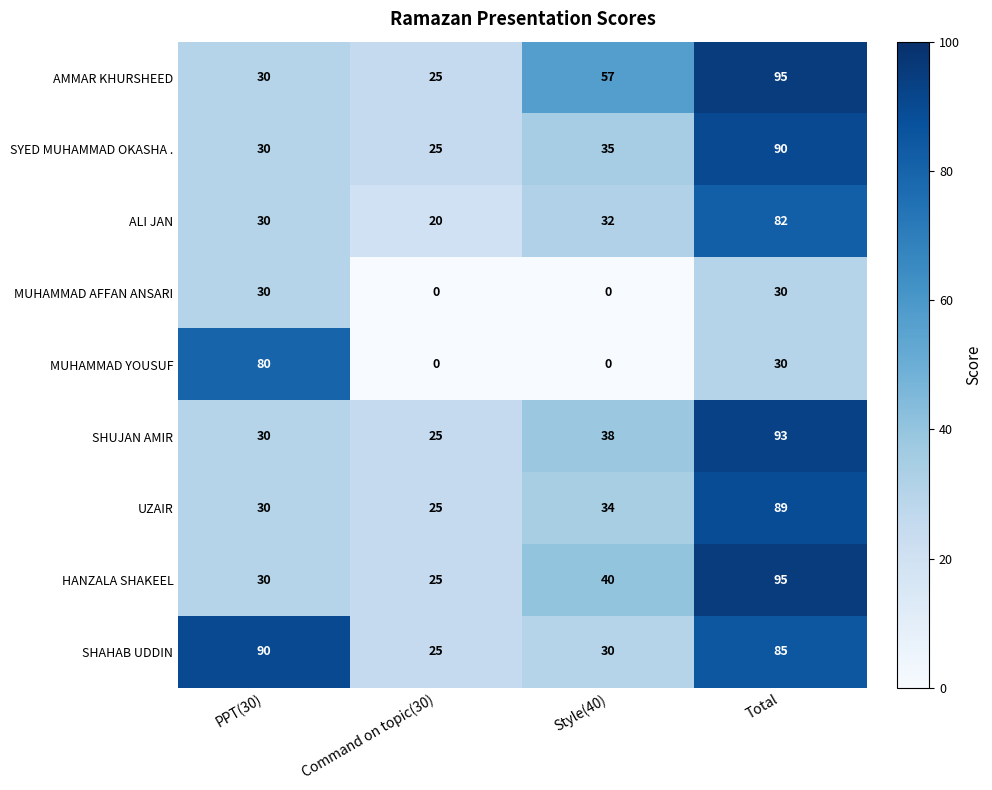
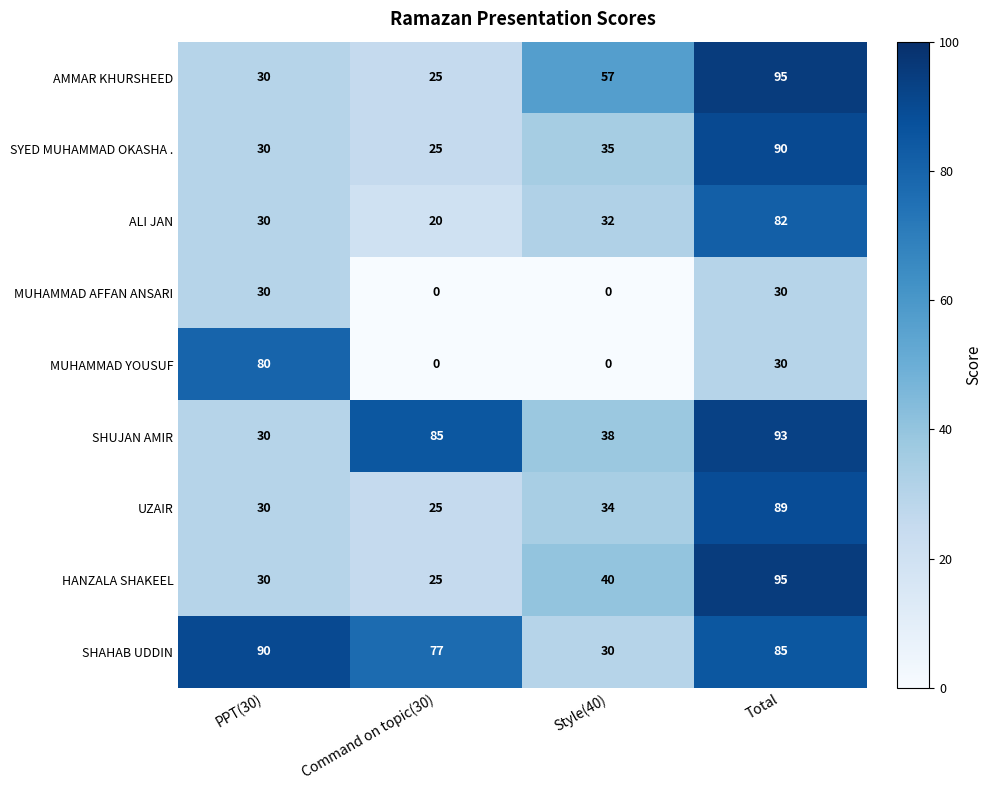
  {
    "AMMAR KHURSHEED": {
      "PPT(30)": 30,
      "Command on topic(30)": 25,
      "Style(40)": 57,
      "Total": 95
    },
    "SYED MUHAMMAD OKASHA .": {
      "PPT(30)": 30,
      "Command on topic(30)": 25,
      "Style(40)": 35,
      "Total": 90
    },
    "ALI JAN": {
      "PPT(30)": 30,
      "Command on topic(30)": 20,
      "Style(40)": 32,
      "Total": 82
    },
    "MUHAMMAD AFFAN ANSARI": {
      "PPT(30)": 30,
      "Command on topic(30)": 0,
      "Style(40)": 0,
      "Total": 30
    },
    "MUHAMMAD YOUSUF": {
      "PPT(30)": 80,
      "Command on topic(30)": 0,
      "Style(40)": 0,
      "Total": 30
    },
    "SHUJAN AMIR": {
      "PPT(30)": 30,
-     "Command on topic(30)": 25,
+     "Command on topic(30)": 85,
      "Style(40)": 38,
      "Total": 93
    },
    "UZAIR": {
      "PPT(30)": 30,
      "Command on topic(30)": 25,
      "Style(40)": 34,
      "Total": 89
    },
    "HANZALA SHAKEEL": {
      "PPT(30)": 30,
      "Command on topic(30)": 25,
      "Style(40)": 40,
      "Total": 95
    },
    "SHAHAB UDDIN": {
      "PPT(30)": 90,
-     "Command on topic(30)": 25,
+     "Command on topic(30)": 77,
      "Style(40)": 30,
      "Total": 85
    }
  }
